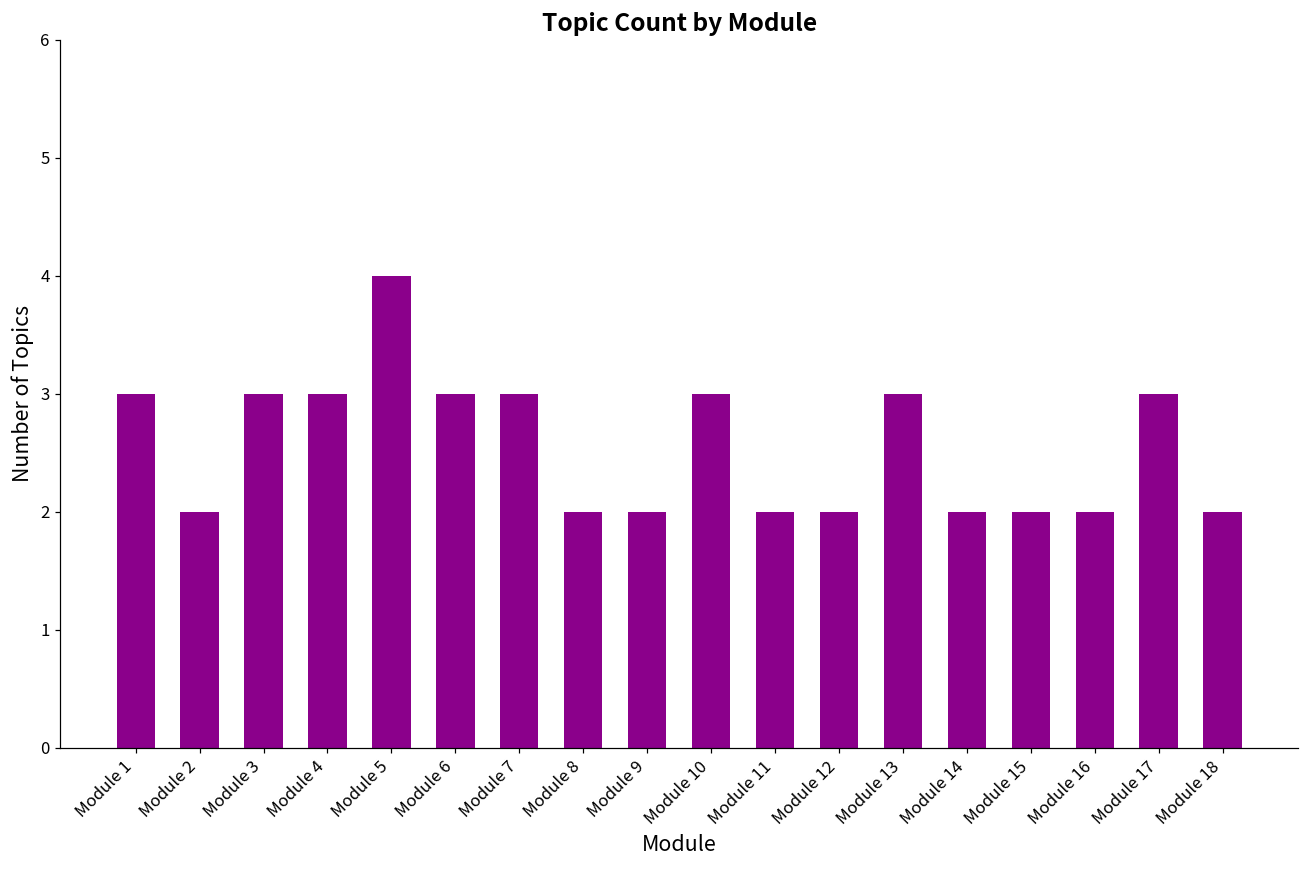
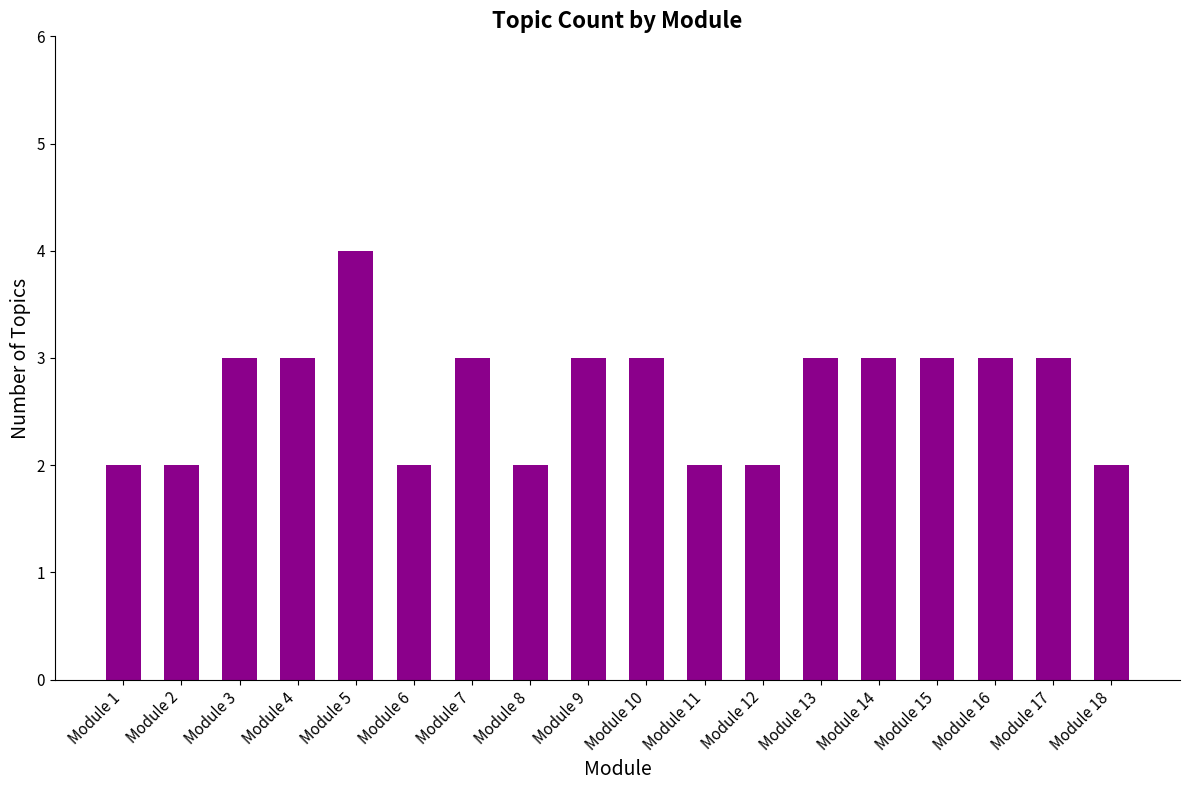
  {
-   "Module 1": 3,
+   "Module 1": 2,
    "Module 2": 2,
    "Module 3": 3,
    "Module 4": 3,
    "Module 5": 4,
-   "Module 6": 3,
+   "Module 6": 2,
    "Module 7": 3,
    "Module 8": 2,
-   "Module 9": 2,
+   "Module 9": 3,
    "Module 10": 3,
    "Module 11": 2,
    "Module 12": 2,
    "Module 13": 3,
-   "Module 14": 2,
-   "Module 15": 2,
-   "Module 16": 2,
+   "Module 14": 3,
+   "Module 15": 3,
+   "Module 16": 3,
    "Module 17": 3,
    "Module 18": 2
  }
